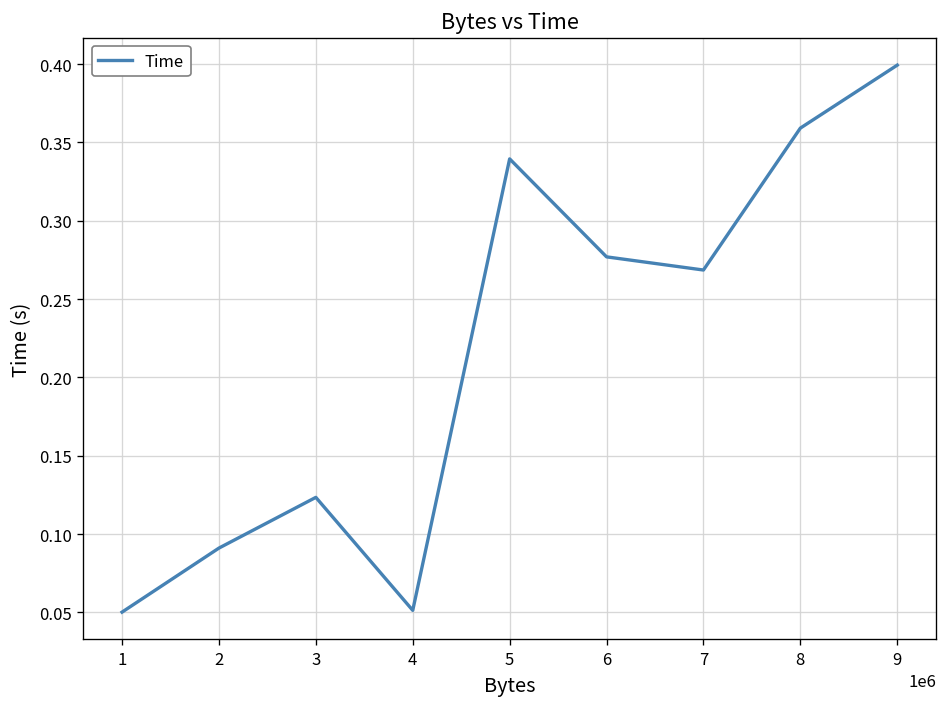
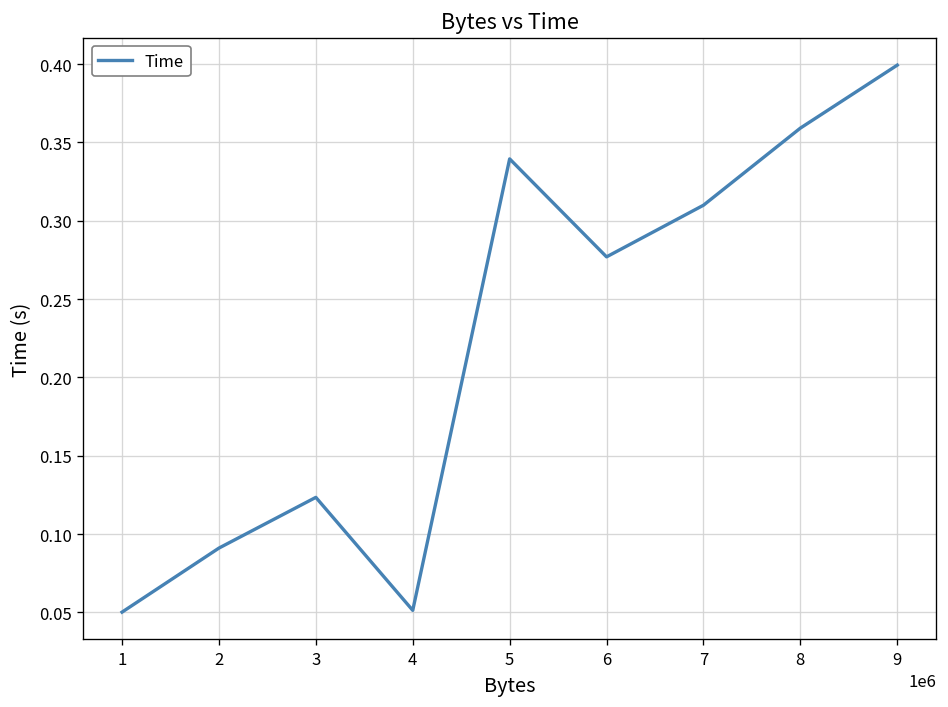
  {
    "1": 0.050,
    "2": 0.091,
    "3": 0.123,
    "4": 0.051,
    "5": 0.339,
    "6": 0.277,
-   "7": 0.269,
+   "7": 0.310,
    "8": 0.359,
    "9": 0.399
  }
